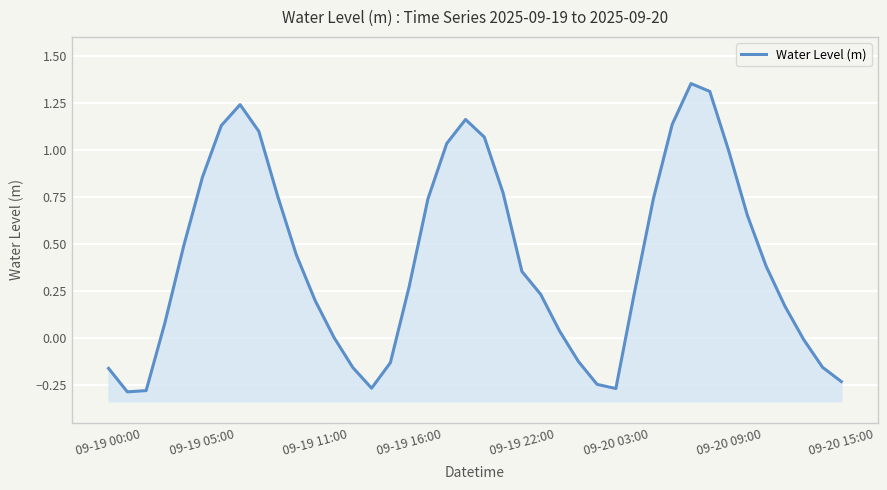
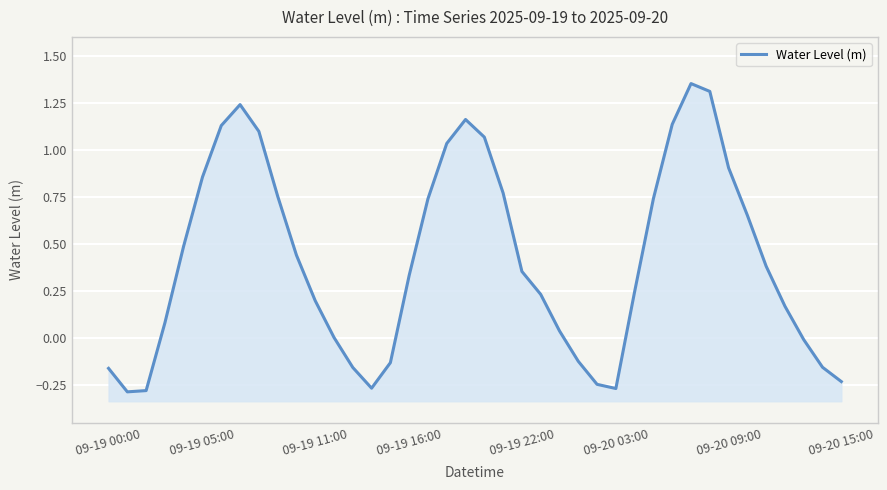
  {
    "09-19 00:00": -0.16,
    "09-19 05:00": 0.86,
    "09-19 11:00": 0.20,
-   "09-19 16:00": 0.27,
+   "09-19 16:00": 0.33,
    "09-19 22:00": 0.35,
    "09-20 03:00": -0.27,
-   "09-20 09:00": 1.00,
+   "09-20 09:00": 0.91,
    "09-20 15:00": -0.23
  }
